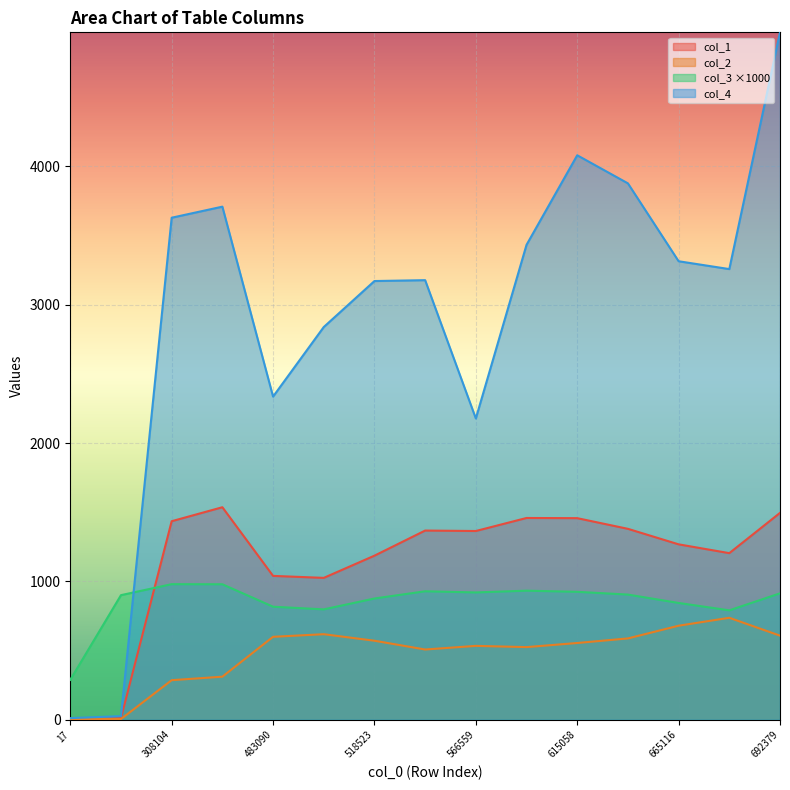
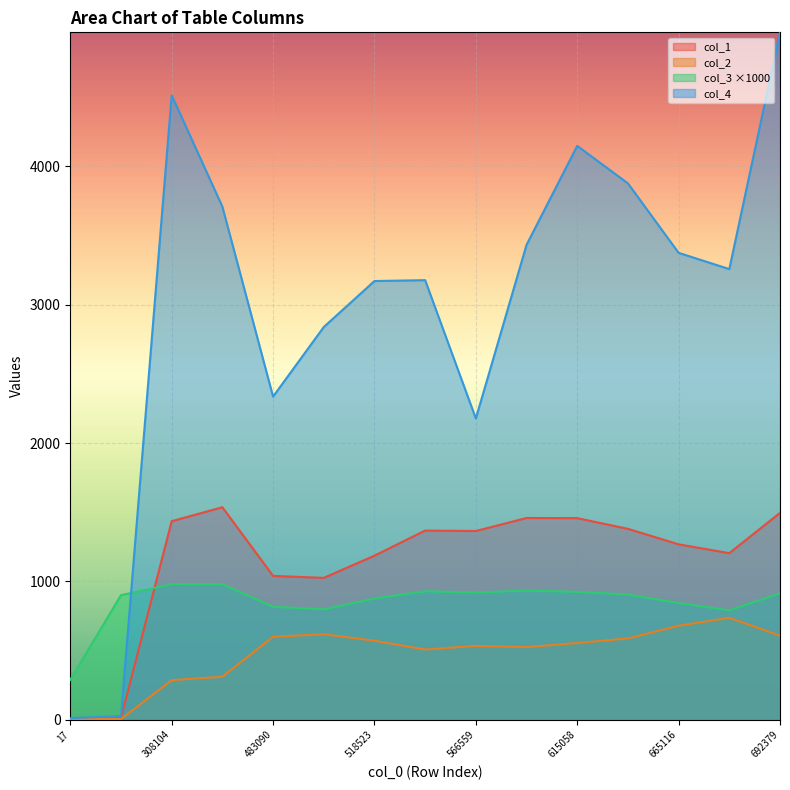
  {
    "col_3 ×1000": {
      "17": 290,
      "308104": 980,
      "483090": 820,
      "518523": 880,
      "566559": 920,
      "615058": 920,
      "665116": 840,
      "692379": 910
    },
    "col_4": {
-     "308104": 3630,
+     "308104": 4510,
      "483090": 2340,
      "518523": 3170,
      "566559": 2180,
-     "615058": 4080,
-     "665116": 3310,
+     "615058": 4150,
+     "665116": 3370,
      "692379": 4970
    }
  }
